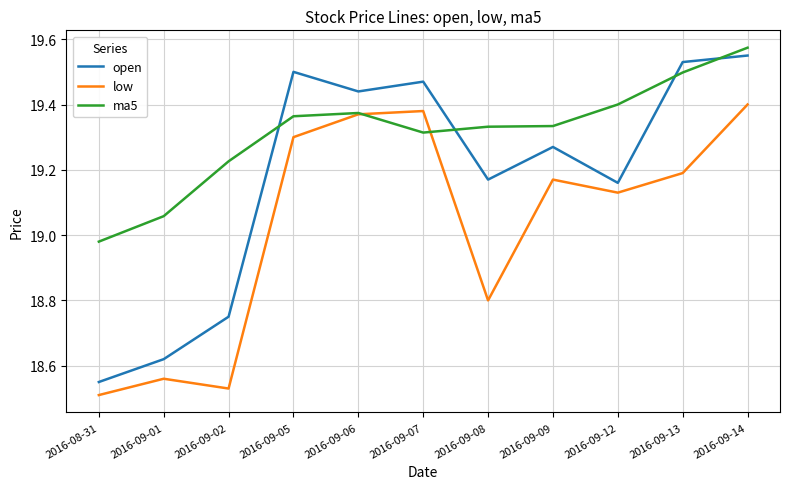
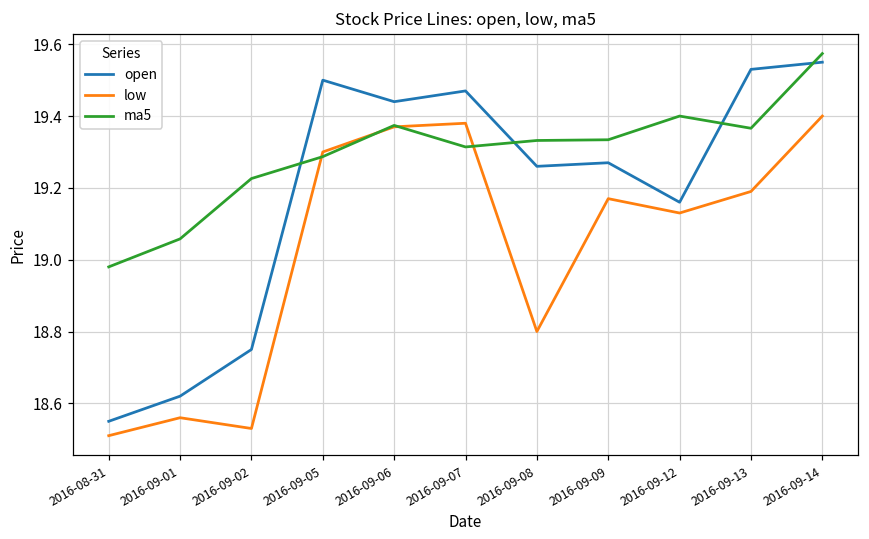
  {
    "open": {
      "2016-08-31": 18.55,
      "2016-09-01": 18.62,
      "2016-09-02": 18.75,
      "2016-09-05": 19.50,
      "2016-09-06": 19.44,
      "2016-09-07": 19.47,
-     "2016-09-08": 19.17,
+     "2016-09-08": 19.26,
      "2016-09-09": 19.27,
      "2016-09-12": 19.16,
      "2016-09-13": 19.53,
      "2016-09-14": 19.55
    },
    "low": {
      "2016-08-31": 18.51,
      "2016-09-01": 18.56,
      "2016-09-02": 18.53,
      "2016-09-05": 19.30,
      "2016-09-07": 19.38,
      "2016-09-08": 18.80,
      "2016-09-09": 19.17,
      "2016-09-12": 19.13,
      "2016-09-13": 19.19,
      "2016-09-14": 19.40
    },
    "ma5": {
      "2016-08-31": 18.98,
      "2016-09-01": 19.06,
      "2016-09-02": 19.23,
-     "2016-09-05": 19.36,
+     "2016-09-05": 19.29,
      "2016-09-07": 19.31,
      "2016-09-08": 19.33,
      "2016-09-09": 19.33,
      "2016-09-12": 19.40,
-     "2016-09-13": 19.50,
+     "2016-09-13": 19.37,
      "2016-09-14": 19.57
    }
  }
